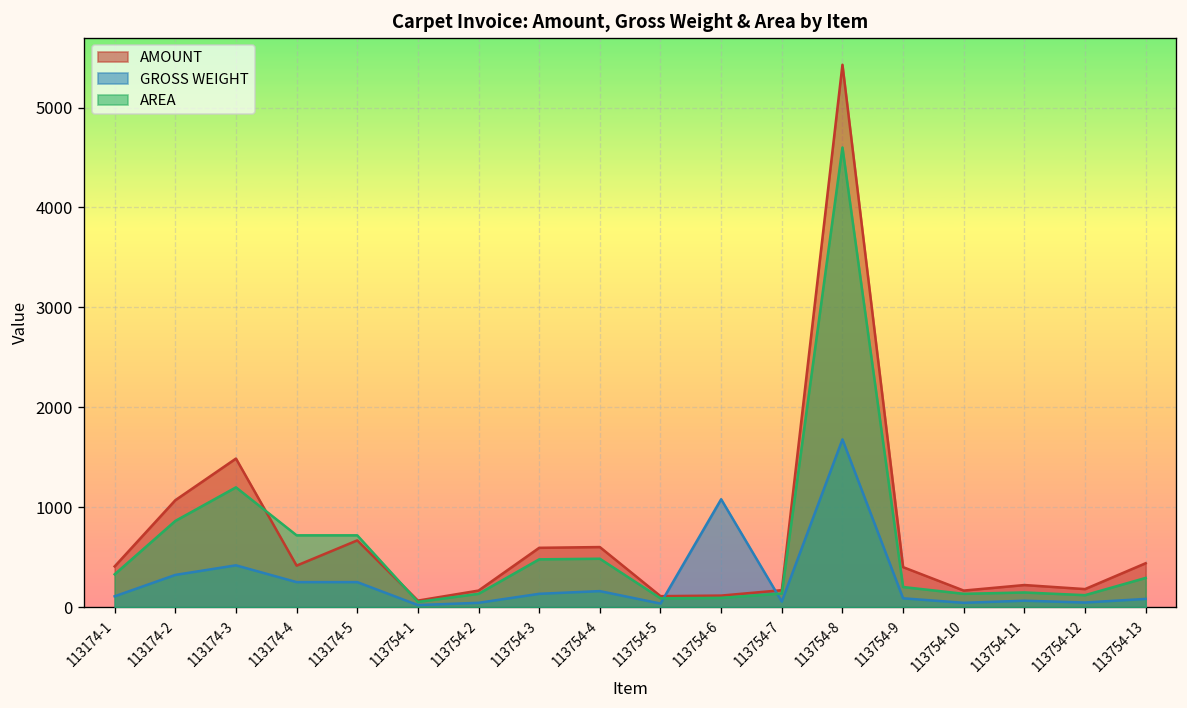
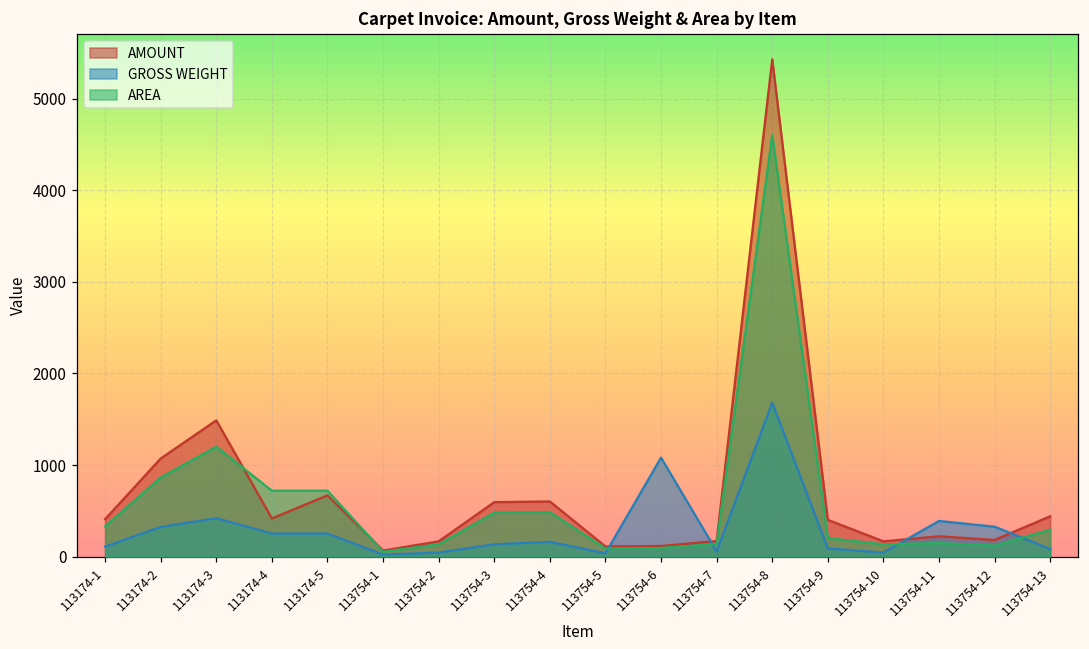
  {
    "AMOUNT": {
      "113174-1": 400,
      "113174-2": 1100,
      "113174-3": 1500,
      "113174-4": 400,
      "113174-5": 700,
      "113754-2": 200,
      "113754-3": 600,
      "113754-4": 600,
      "113754-7": 200,
      "113754-8": 5400,
      "113754-9": 400,
      "113754-10": 200,
      "113754-11": 200,
      "113754-12": 200,
      "113754-13": 400
    },
    "GROSS WEIGHT": {
      "113174-1": 100,
      "113174-2": 300,
      "113174-3": 400,
      "113174-4": 300,
      "113174-5": 300,
      "113754-1": 0,
      "113754-2": 0,
      "113754-3": 100,
      "113754-4": 200,
      "113754-5": 0,
      "113754-6": 1100,
      "113754-7": 100,
      "113754-8": 1700,
      "113754-9": 100,
      "113754-10": 0,
-     "113754-11": 100,
-     "113754-12": 0,
+     "113754-11": 400,
+     "113754-12": 300,
      "113754-13": 100
    },
    "AREA": {
      "113174-1": 300,
      "113174-2": 900,
      "113174-3": 1200,
      "113174-4": 700,
      "113174-5": 700,
      "113754-2": 100,
      "113754-3": 500,
      "113754-4": 500,
      "113754-7": 100,
      "113754-8": 4600,
      "113754-9": 200,
      "113754-10": 100,
      "113754-11": 100,
      "113754-12": 100,
      "113754-13": 300
    }
  }
